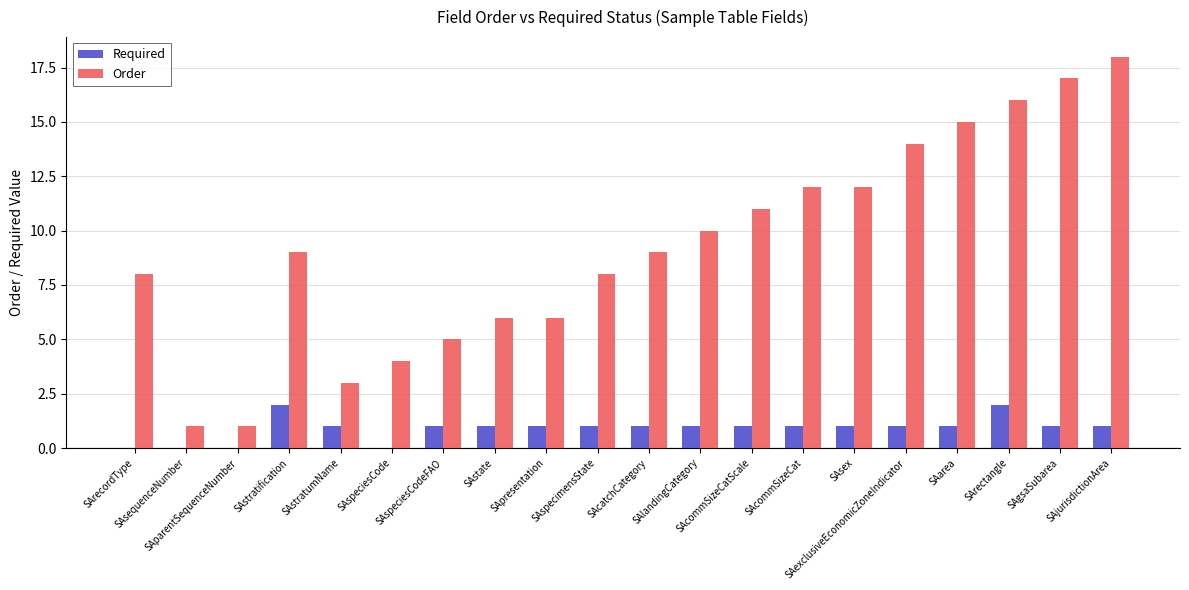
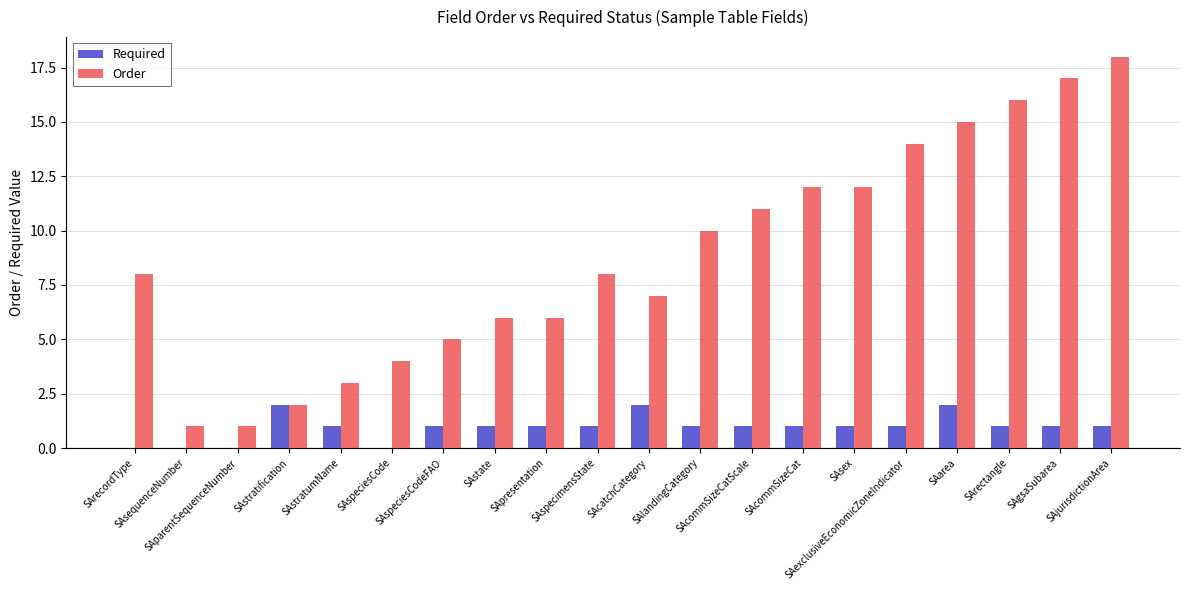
  {
    "Required": {
      "SArecordType": 0,
      "SAsequenceNumber": 0,
      "SAparentSequenceNumber": 0,
      "SAstratification": 2,
      "SAstratumName": 1,
      "SAspeciesCode": 0,
      "SAspeciesCodeFAO": 1,
      "SAstate": 1,
      "SApresentation": 1,
      "SAspecimensState": 1,
-     "SAcatchCategory": 1,
+     "SAcatchCategory": 2,
      "SAlandingCategory": 1,
      "SAcommSizeCatScale": 1,
      "SAcommSizeCat": 1,
      "SAsex": 1,
      "SAexclusiveEconomicZoneIndicator": 1,
-     "SAarea": 1,
-     "SArectangle": 2,
+     "SAarea": 2,
+     "SArectangle": 1,
      "SAgsaSubarea": 1,
      "SAjurisdictionArea": 1
    },
    "Order": {
      "SArecordType": 8,
      "SAsequenceNumber": 1,
      "SAparentSequenceNumber": 1,
-     "SAstratification": 9,
+     "SAstratification": 2,
      "SAstratumName": 3,
      "SAspeciesCode": 4,
      "SAspeciesCodeFAO": 5,
      "SAstate": 6,
      "SApresentation": 6,
      "SAspecimensState": 8,
-     "SAcatchCategory": 9,
+     "SAcatchCategory": 7,
      "SAlandingCategory": 10,
      "SAcommSizeCatScale": 11,
      "SAcommSizeCat": 12,
      "SAsex": 12,
      "SAexclusiveEconomicZoneIndicator": 14,
      "SAarea": 15,
      "SArectangle": 16,
      "SAgsaSubarea": 17,
      "SAjurisdictionArea": 18
    }
  }
